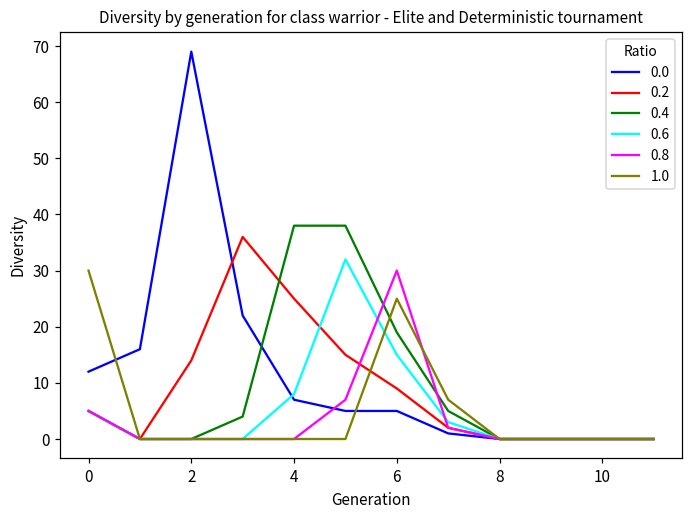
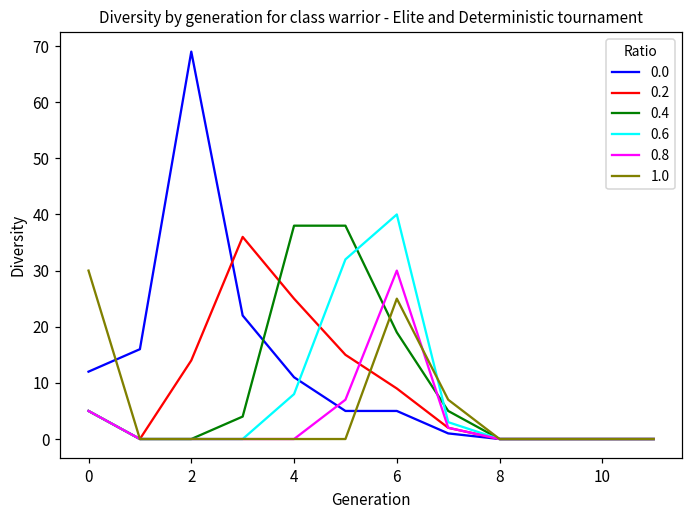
  {
    "0.0": {
      "0": 12,
      "2": 69,
-     "4": 7,
+     "4": 11,
      "6": 5
    },
    "0.2": {
      "2": 14,
      "4": 25,
      "6": 9
    },
    "0.4": {
      "4": 38,
      "6": 19
    },
    "0.6": {
      "4": 8,
-     "6": 15
+     "6": 40
    },
    "0.8": {
      "6": 30
    },
    "1.0": {
      "0": 30,
      "6": 25
    }
  }
